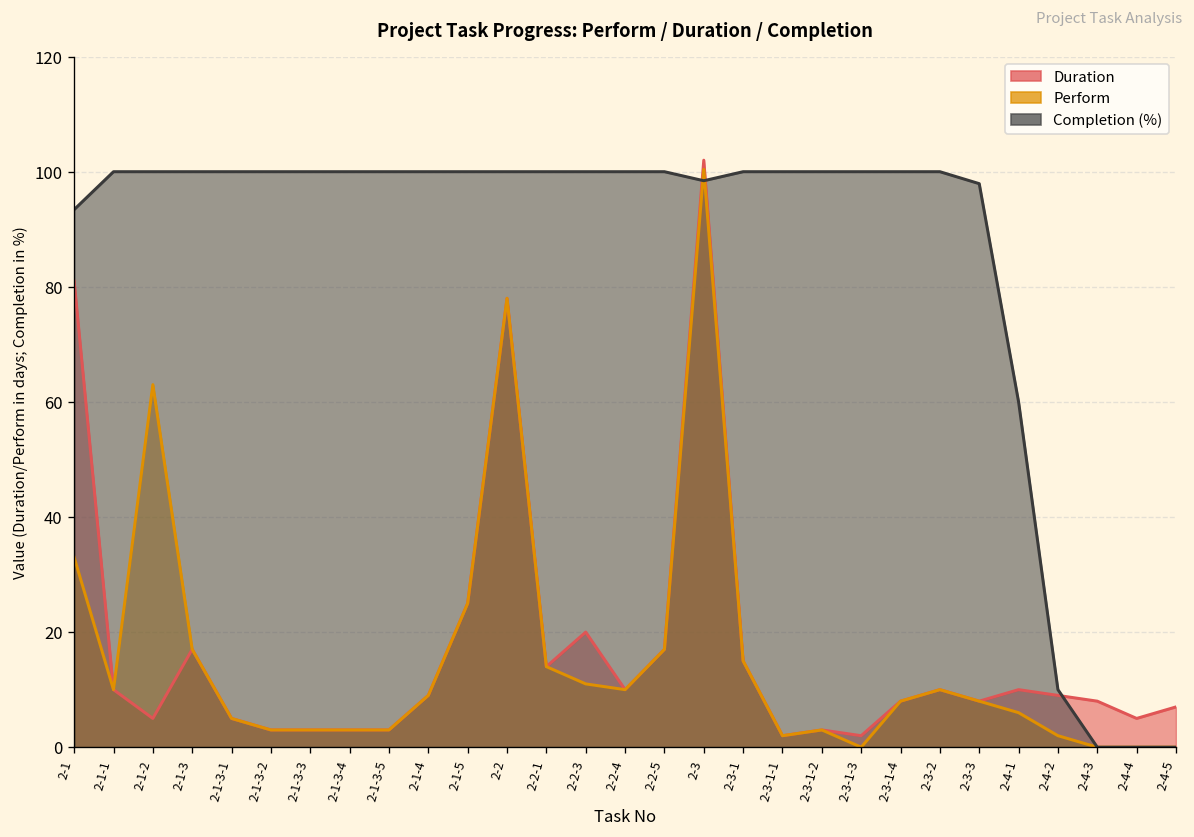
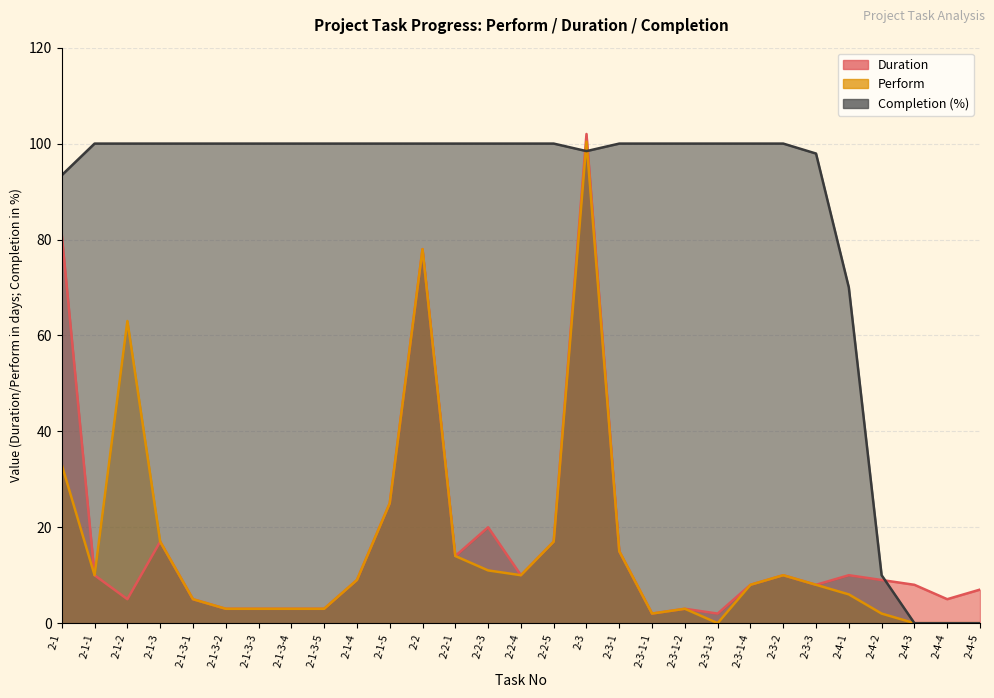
  {
    "Duration": {
      "2-1": 81,
      "2-1-2": 5,
      "2-2-3": 20,
      "2-3": 102,
      "2-3-1-3": 2,
      "2-4-1": 10,
      "2-4-2": 9,
      "2-4-3": 8,
      "2-4-4": 5,
      "2-4-5": 7
    },
    "Perform": {
      "2-1": 33,
      "2-1-2": 63,
      "2-2-3": 11,
      "2-3": 100,
      "2-3-1-3": 0,
      "2-4-1": 6,
      "2-4-2": 2
    },
    "Completion (%)": {
      "2-1": 93,
      "2-1-1": 100,
      "2-1-2": 100,
      "2-1-3": 100,
      "2-1-3-1": 100,
      "2-1-3-2": 100,
      "2-1-3-3": 100,
      "2-1-3-4": 100,
      "2-1-3-5": 100,
      "2-1-4": 100,
      "2-1-5": 100,
      "2-2": 100,
      "2-2-1": 100,
      "2-2-3": 100,
      "2-2-4": 100,
      "2-2-5": 100,
      "2-3": 98,
      "2-3-1": 100,
      "2-3-1-1": 100,
      "2-3-1-2": 100,
      "2-3-1-3": 100,
      "2-3-1-4": 100,
      "2-3-2": 100,
      "2-3-3": 98,
-     "2-4-1": 60,
+     "2-4-1": 70,
      "2-4-2": 10
    }
  }
